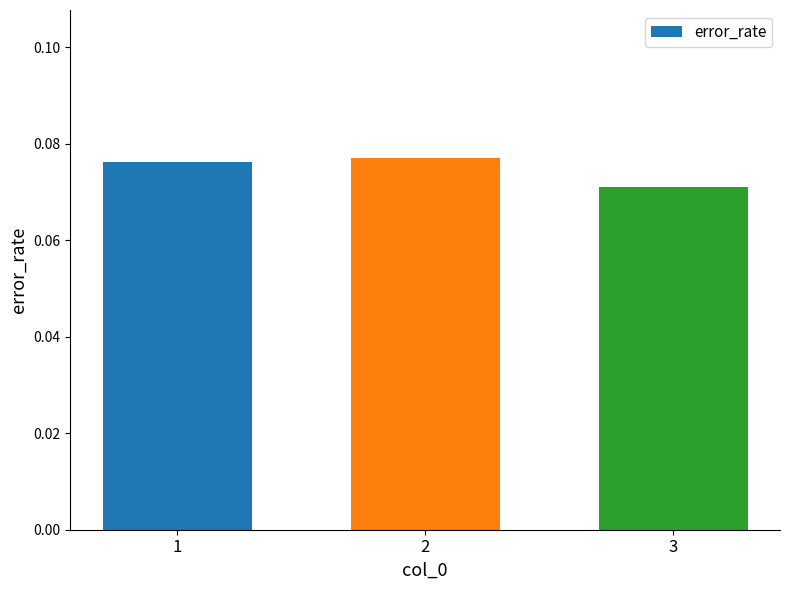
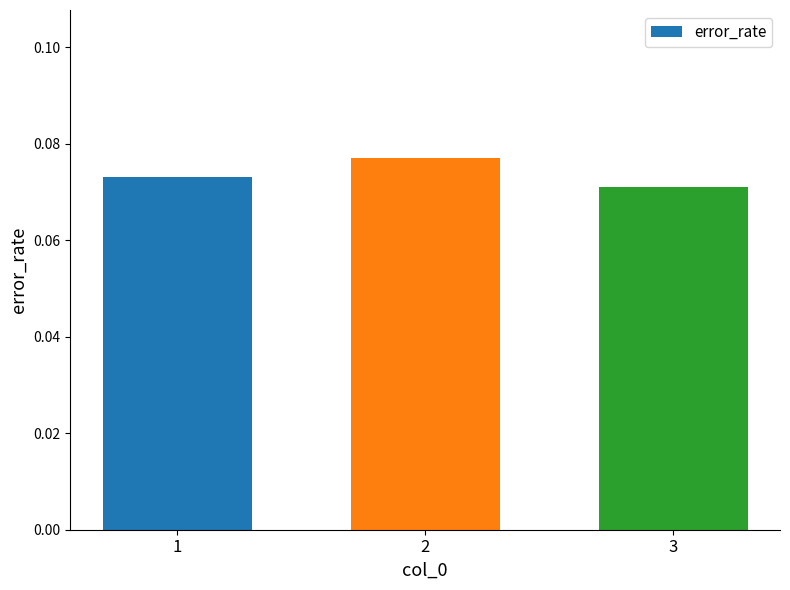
  {
-   "1": 0.076,
+   "1": 0.073,
    "2": 0.077,
    "3": 0.071
  }
